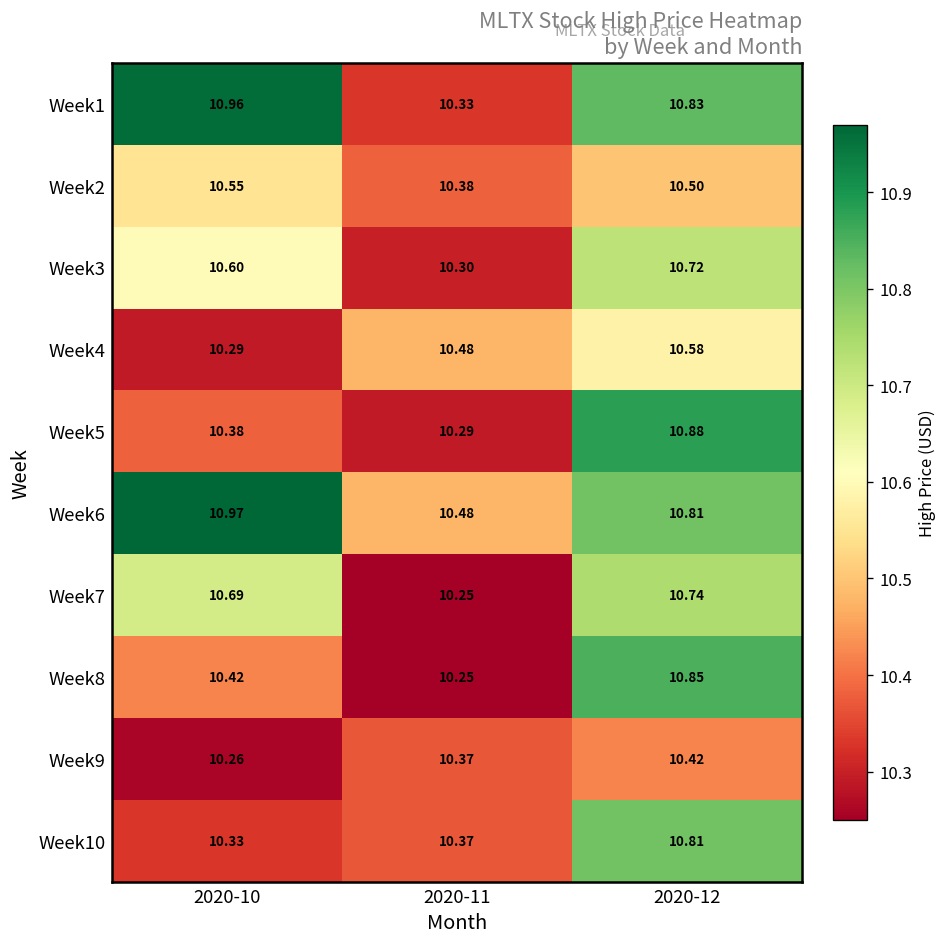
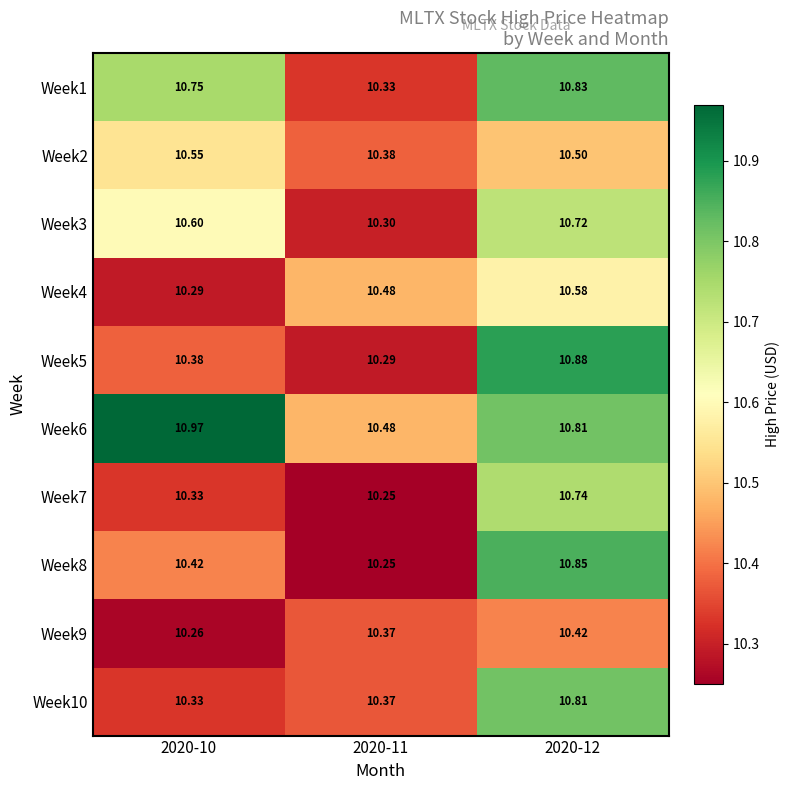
  {
    "Week1": {
-     "2020-10": 10.96,
+     "2020-10": 10.75,
      "2020-11": 10.33,
      "2020-12": 10.83
    },
    "Week2": {
      "2020-10": 10.55,
      "2020-11": 10.38,
      "2020-12": 10.50
    },
    "Week3": {
      "2020-10": 10.60,
      "2020-11": 10.30,
      "2020-12": 10.72
    },
    "Week4": {
      "2020-10": 10.29,
      "2020-11": 10.48,
      "2020-12": 10.58
    },
    "Week5": {
      "2020-10": 10.38,
      "2020-11": 10.29,
      "2020-12": 10.88
    },
    "Week6": {
      "2020-10": 10.97,
      "2020-11": 10.48,
      "2020-12": 10.81
    },
    "Week7": {
-     "2020-10": 10.69,
+     "2020-10": 10.33,
      "2020-11": 10.25,
      "2020-12": 10.74
    },
    "Week8": {
      "2020-10": 10.42,
      "2020-11": 10.25,
      "2020-12": 10.85
    },
    "Week9": {
      "2020-10": 10.26,
      "2020-11": 10.37,
      "2020-12": 10.42
    },
    "Week10": {
      "2020-10": 10.33,
      "2020-11": 10.37,
      "2020-12": 10.81
    }
  }
